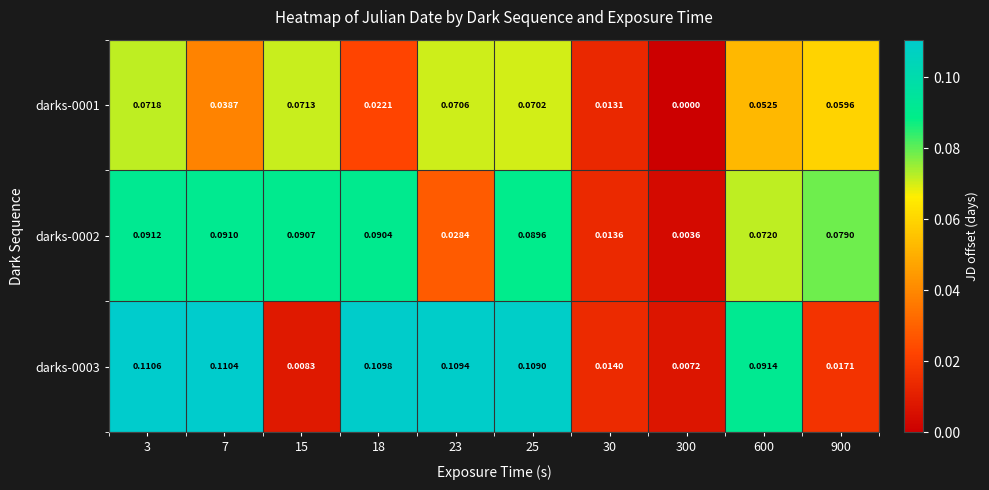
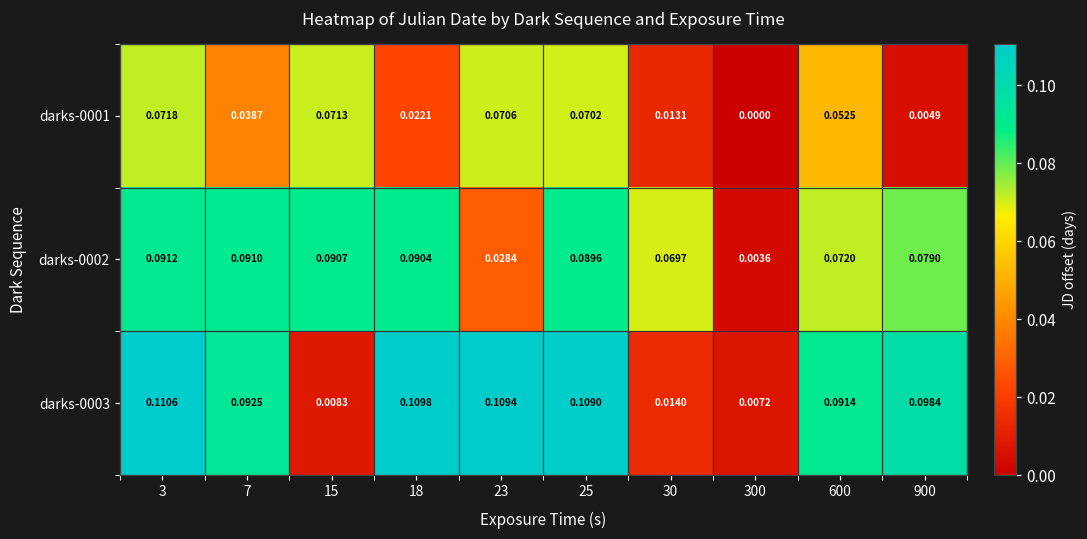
  {
    "darks-0001": {
      "3": 0.0718,
      "7": 0.0387,
      "15": 0.0713,
      "18": 0.0221,
      "23": 0.0706,
      "25": 0.0702,
      "30": 0.0131,
      "300": 0.0000,
      "600": 0.0525,
-     "900": 0.0596
+     "900": 0.0049
    },
    "darks-0002": {
      "3": 0.0912,
      "7": 0.0910,
      "15": 0.0907,
      "18": 0.0904,
      "23": 0.0284,
      "25": 0.0896,
-     "30": 0.0136,
+     "30": 0.0697,
      "300": 0.0036,
      "600": 0.0720,
      "900": 0.0790
    },
    "darks-0003": {
      "3": 0.1106,
-     "7": 0.1104,
+     "7": 0.0925,
      "15": 0.0083,
      "18": 0.1098,
      "23": 0.1094,
      "25": 0.1090,
      "30": 0.0140,
      "300": 0.0072,
      "600": 0.0914,
-     "900": 0.0171
+     "900": 0.0984
    }
  }
